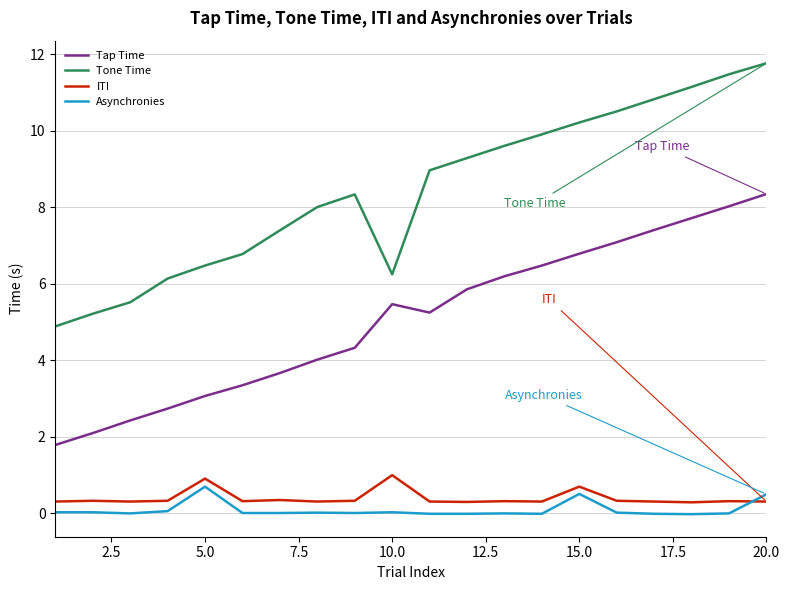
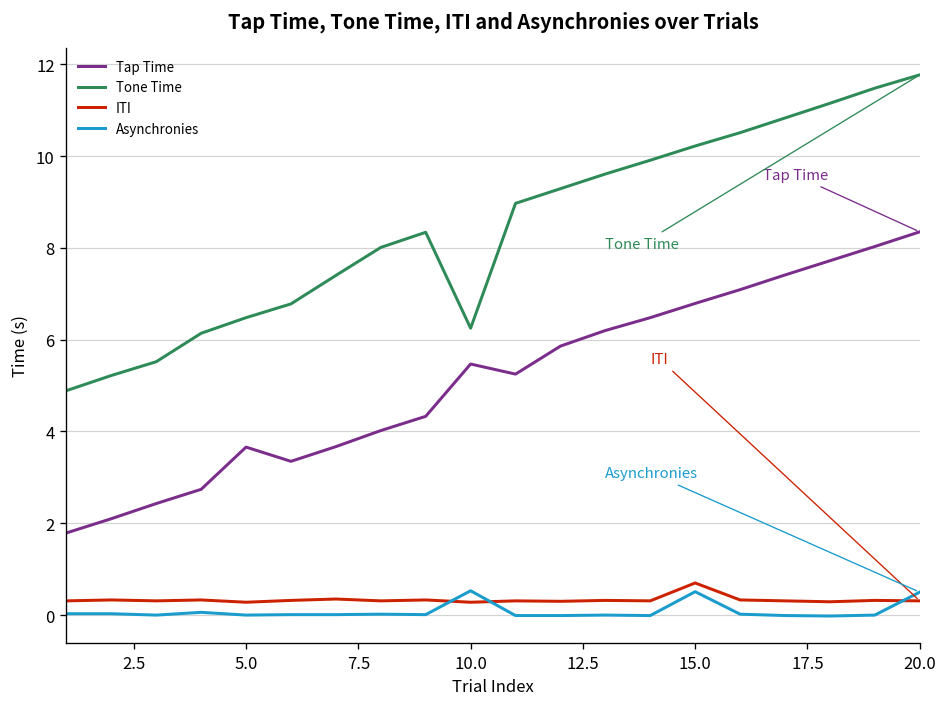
  {
    "Tap Time": {
-     "5.0": 3.1,
+     "5.0": 3.7,
      "10.0": 5.5,
      "15.0": 6.8,
      "20.0": 8.4
    },
    "Tone Time": {
      "5.0": 6.5,
      "10.0": 6.3,
      "15.0": 10.2,
      "20.0": 11.8
    },
    "ITI": {
-     "5.0": 0.9,
-     "10.0": 1.0,
+     "5.0": 0.3,
+     "10.0": 0.3,
      "15.0": 0.7,
      "20.0": 0.3
    },
    "Asynchronies": {
-     "5.0": 0.7,
-     "10.0": 0.0,
+     "5.0": 0.0,
+     "10.0": 0.5,
      "15.0": 0.5,
      "20.0": 0.5
    }
  }
